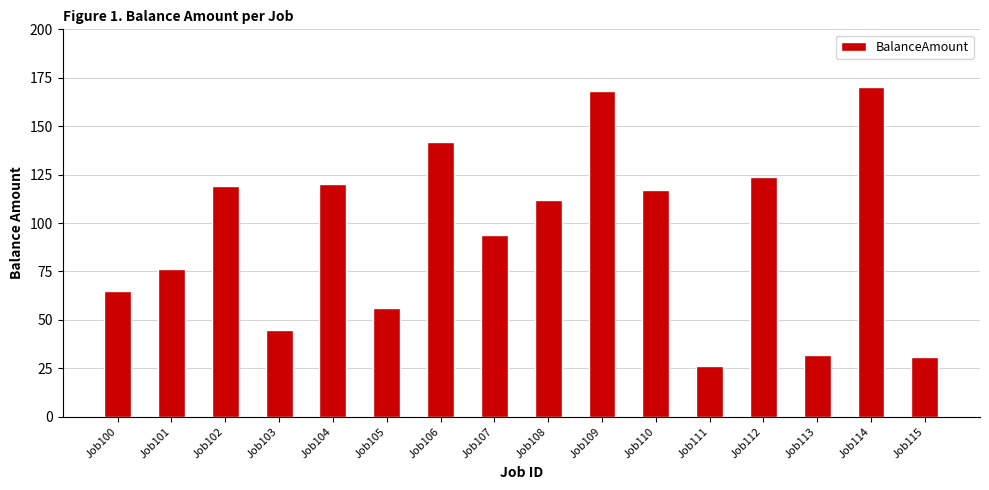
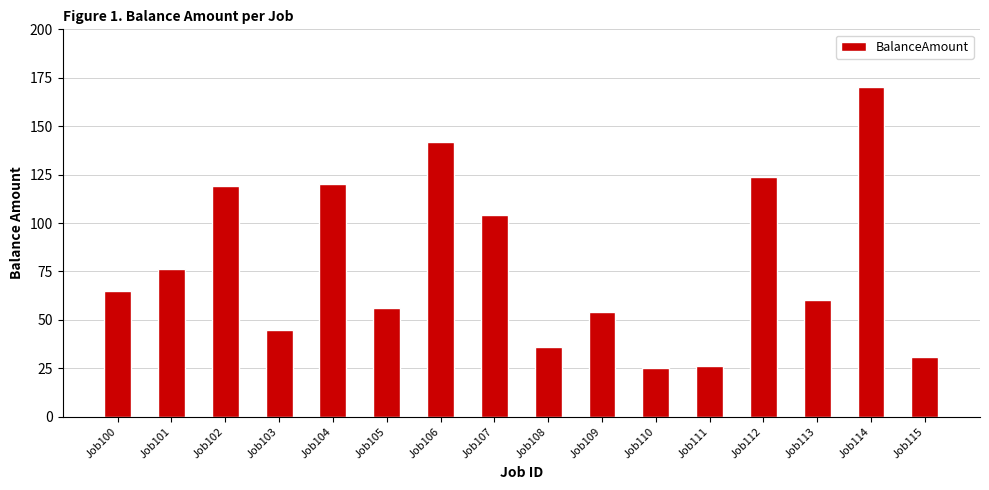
  {
    "Job100": 65,
    "Job101": 76,
    "Job102": 119,
    "Job103": 45,
    "Job104": 120,
    "Job105": 56,
    "Job106": 142,
-   "Job107": 94,
-   "Job108": 112,
-   "Job109": 168,
-   "Job110": 117,
+   "Job107": 104,
+   "Job108": 36,
+   "Job109": 54,
+   "Job110": 25,
    "Job111": 26,
    "Job112": 124,
-   "Job113": 32,
+   "Job113": 60,
    "Job114": 170,
    "Job115": 31
  }
